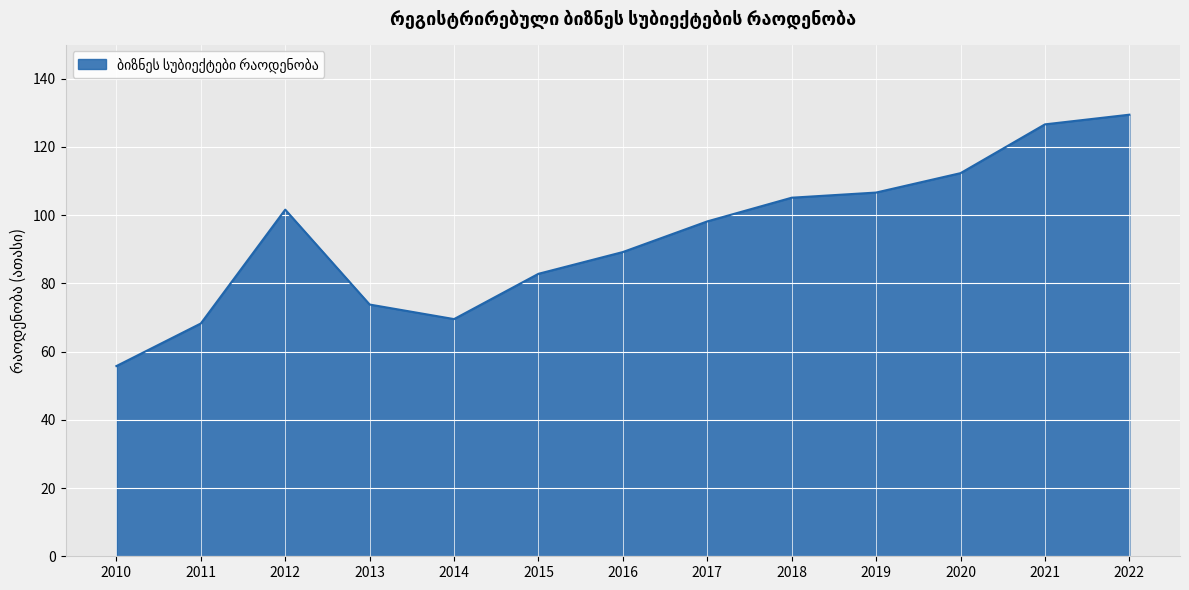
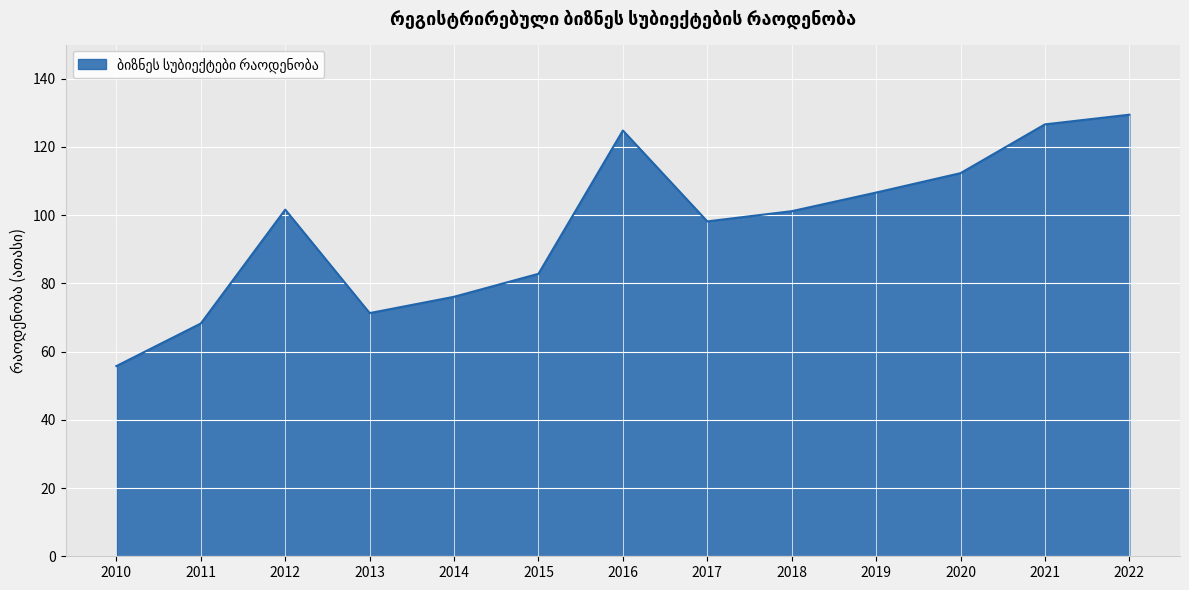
  {
    "2010": 56,
    "2011": 68,
    "2012": 102,
-   "2013": 74,
-   "2014": 70,
+   "2013": 71,
+   "2014": 76,
    "2015": 83,
-   "2016": 89,
+   "2016": 125,
    "2017": 98,
-   "2018": 105,
+   "2018": 101,
    "2019": 107,
    "2020": 112,
    "2021": 127,
    "2022": 129
  }
